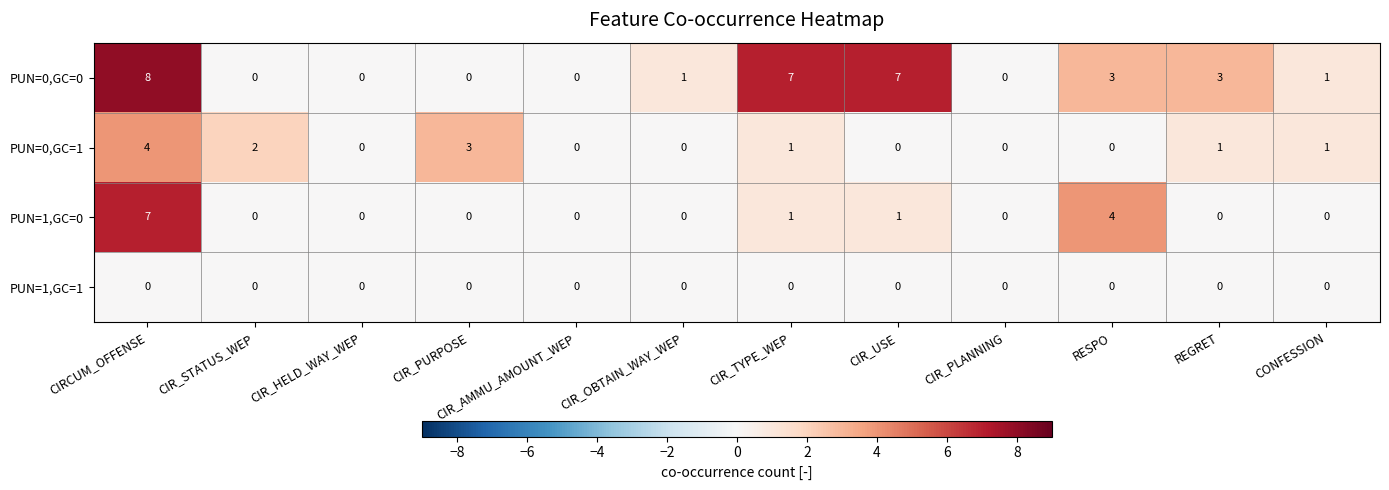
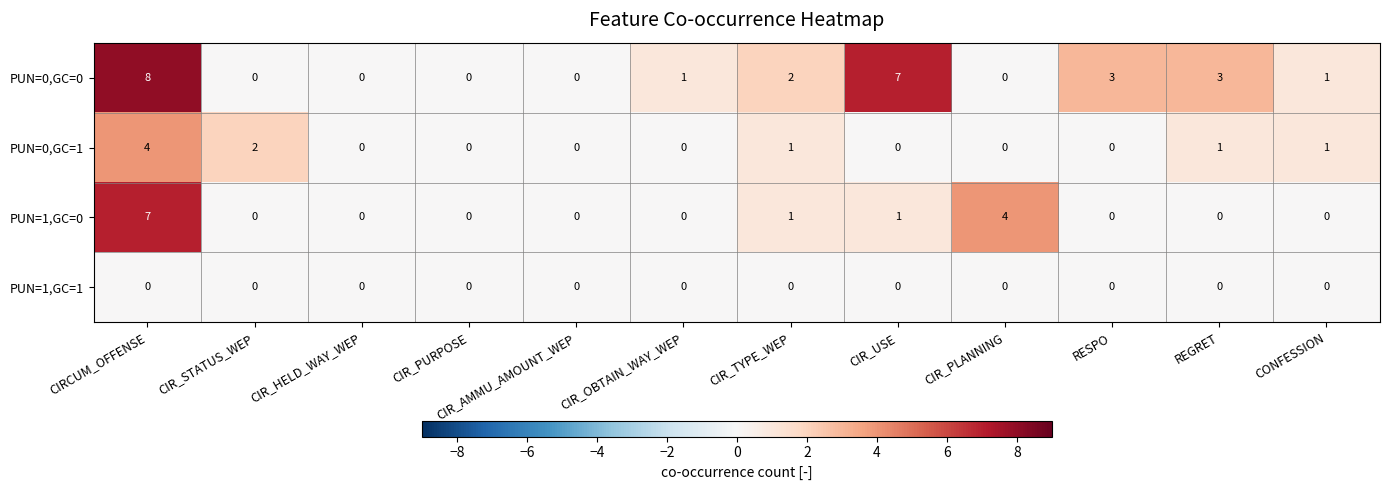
  {
    "PUN=0,GC=0": {
      "CIRCUM_OFFENSE": 8,
      "CIR_STATUS_WEP": 0,
      "CIR_HELD_WAY_WEP": 0,
      "CIR_PURPOSE": 0,
      "CIR_AMMU_AMOUNT_WEP": 0,
      "CIR_OBTAIN_WAY_WEP": 1,
-     "CIR_TYPE_WEP": 7,
+     "CIR_TYPE_WEP": 2,
      "CIR_USE": 7,
      "CIR_PLANNING": 0,
      "RESPO": 3,
      "REGRET": 3,
      "CONFESSION": 1
    },
    "PUN=0,GC=1": {
      "CIRCUM_OFFENSE": 4,
      "CIR_STATUS_WEP": 2,
      "CIR_HELD_WAY_WEP": 0,
-     "CIR_PURPOSE": 3,
+     "CIR_PURPOSE": 0,
      "CIR_AMMU_AMOUNT_WEP": 0,
      "CIR_OBTAIN_WAY_WEP": 0,
      "CIR_TYPE_WEP": 1,
      "CIR_USE": 0,
      "CIR_PLANNING": 0,
      "RESPO": 0,
      "REGRET": 1,
      "CONFESSION": 1
    },
    "PUN=1,GC=0": {
      "CIRCUM_OFFENSE": 7,
      "CIR_STATUS_WEP": 0,
      "CIR_HELD_WAY_WEP": 0,
      "CIR_PURPOSE": 0,
      "CIR_AMMU_AMOUNT_WEP": 0,
      "CIR_OBTAIN_WAY_WEP": 0,
      "CIR_TYPE_WEP": 1,
      "CIR_USE": 1,
-     "CIR_PLANNING": 0,
-     "RESPO": 4,
+     "CIR_PLANNING": 4,
+     "RESPO": 0,
      "REGRET": 0,
      "CONFESSION": 0
    },
    "PUN=1,GC=1": {
      "CIRCUM_OFFENSE": 0,
      "CIR_STATUS_WEP": 0,
      "CIR_HELD_WAY_WEP": 0,
      "CIR_PURPOSE": 0,
      "CIR_AMMU_AMOUNT_WEP": 0,
      "CIR_OBTAIN_WAY_WEP": 0,
      "CIR_TYPE_WEP": 0,
      "CIR_USE": 0,
      "CIR_PLANNING": 0,
      "RESPO": 0,
      "REGRET": 0,
      "CONFESSION": 0
    }
  }
